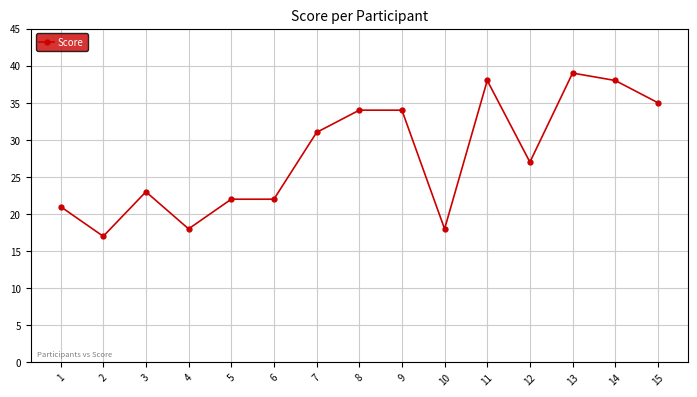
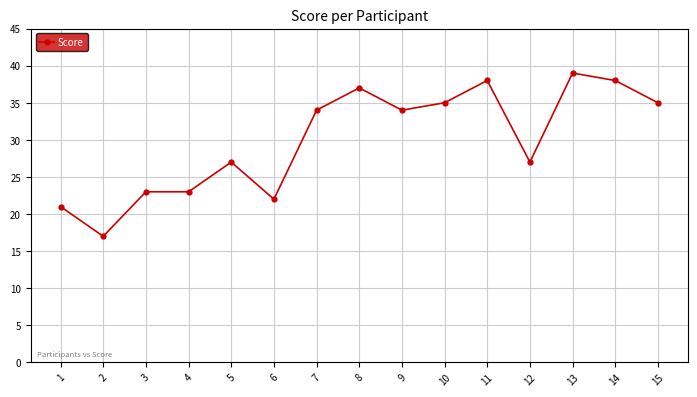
  {
    "1": 21,
    "2": 17,
    "3": 23,
-   "4": 18,
-   "5": 22,
+   "4": 23,
+   "5": 27,
    "6": 22,
-   "7": 31,
-   "8": 34,
+   "7": 34,
+   "8": 37,
    "9": 34,
-   "10": 18,
+   "10": 35,
    "11": 38,
    "12": 27,
    "13": 39,
    "14": 38,
    "15": 35
  }
